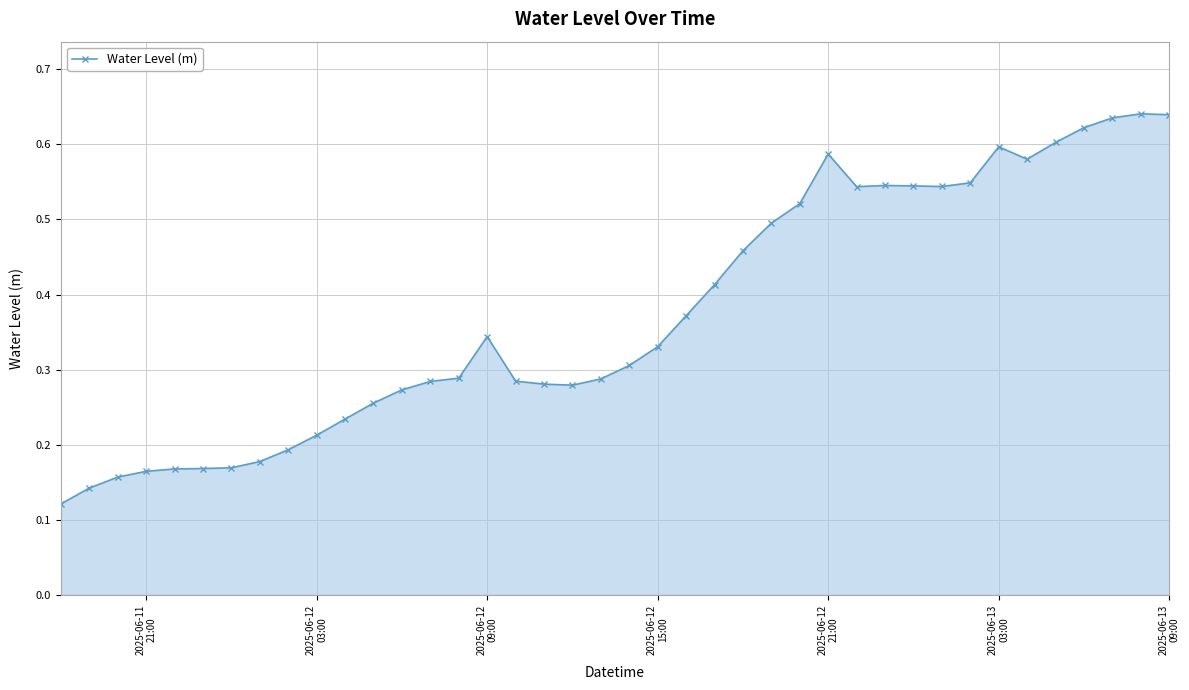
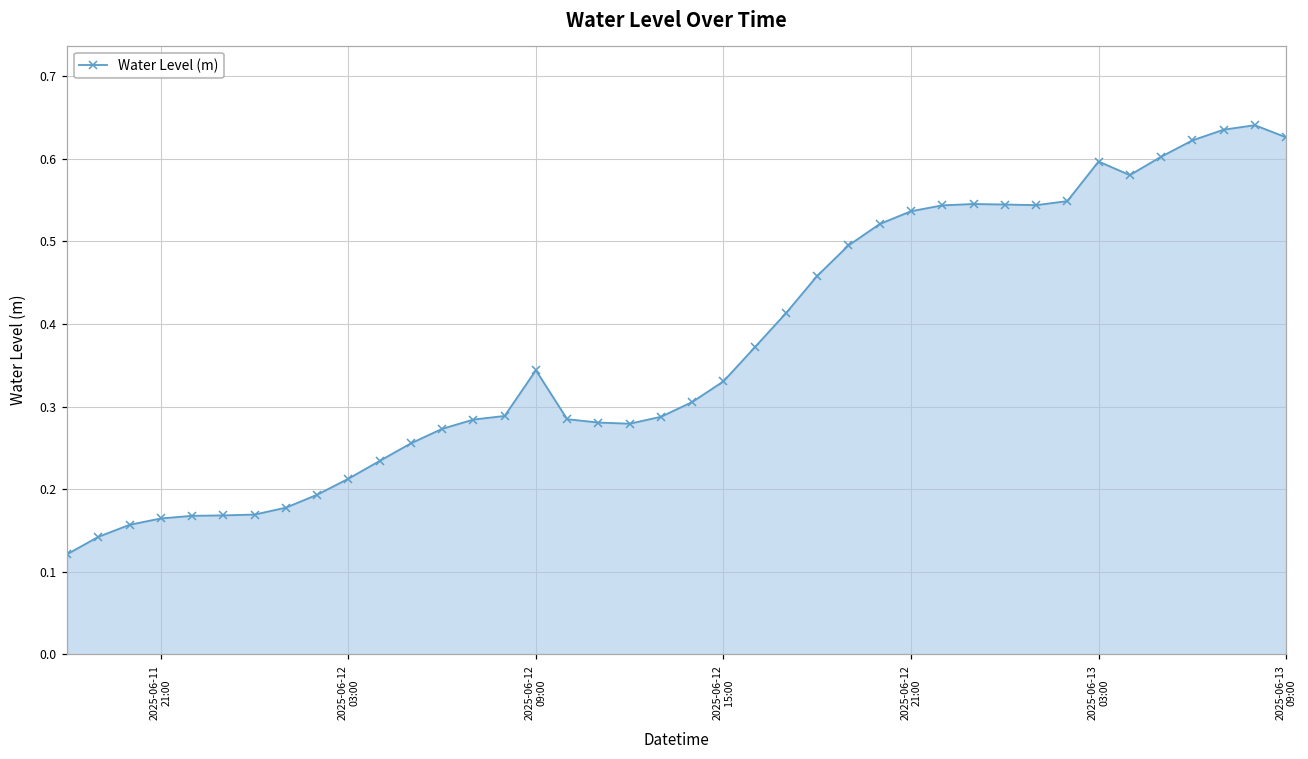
  {
    "2025-06-11 21:00": 0.16,
    "2025-06-12 03:00": 0.21,
    "2025-06-12 09:00": 0.34,
    "2025-06-12 15:00": 0.33,
-   "2025-06-12 21:00": 0.59,
+   "2025-06-12 21:00": 0.54,
    "2025-06-13 03:00": 0.60,
-   "2025-06-13 09:00": 0.64
+   "2025-06-13 09:00": 0.63
  }
